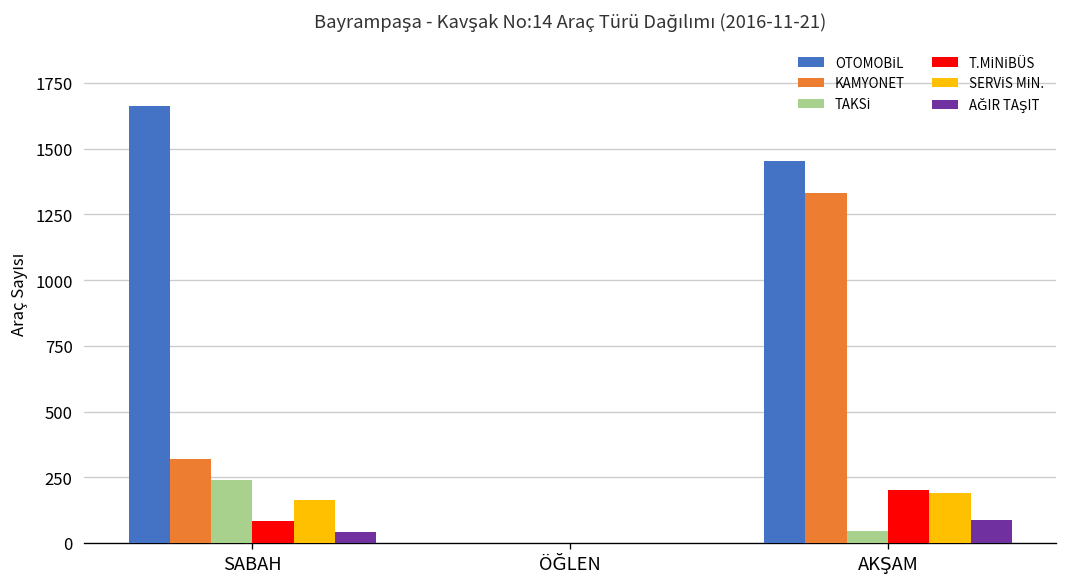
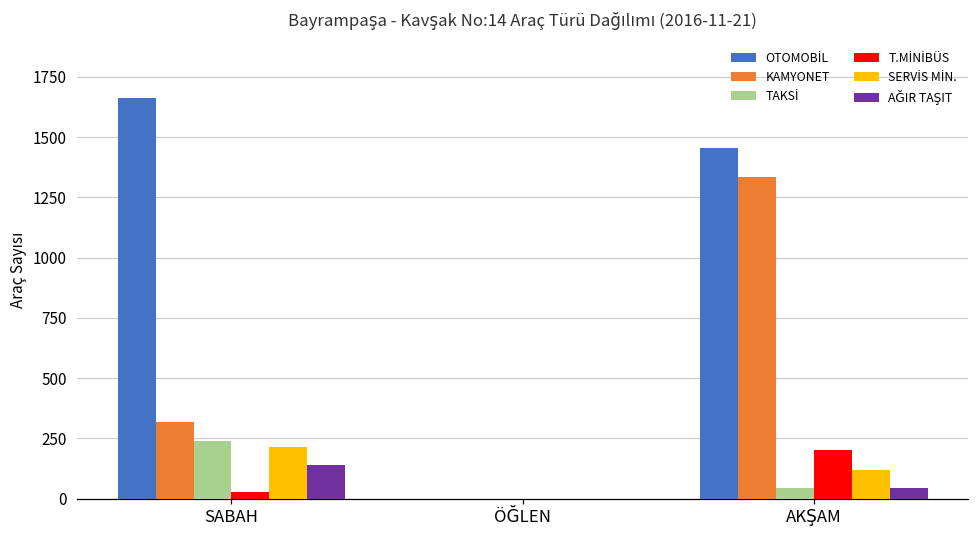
  {
    "OTOMOBİL": {
      "SABAH": 1660,
      "ÖĞLEN": 0,
      "AKŞAM": 1450
    },
    "KAMYONET": {
      "SABAH": 320,
      "ÖĞLEN": 0,
      "AKŞAM": 1330
    },
    "TAKSİ": {
      "SABAH": 240,
      "ÖĞLEN": 0,
      "AKŞAM": 50
    },
    "T.MİNİBÜS": {
-     "SABAH": 80,
+     "SABAH": 30,
      "ÖĞLEN": 0,
      "AKŞAM": 200
    },
    "SERVİS MİN.": {
-     "SABAH": 160,
+     "SABAH": 210,
      "ÖĞLEN": 0,
-     "AKŞAM": 190
+     "AKŞAM": 120
    },
    "AĞIR TAŞIT": {
-     "SABAH": 40,
+     "SABAH": 140,
      "ÖĞLEN": 0,
-     "AKŞAM": 90
+     "AKŞAM": 50
    }
  }
